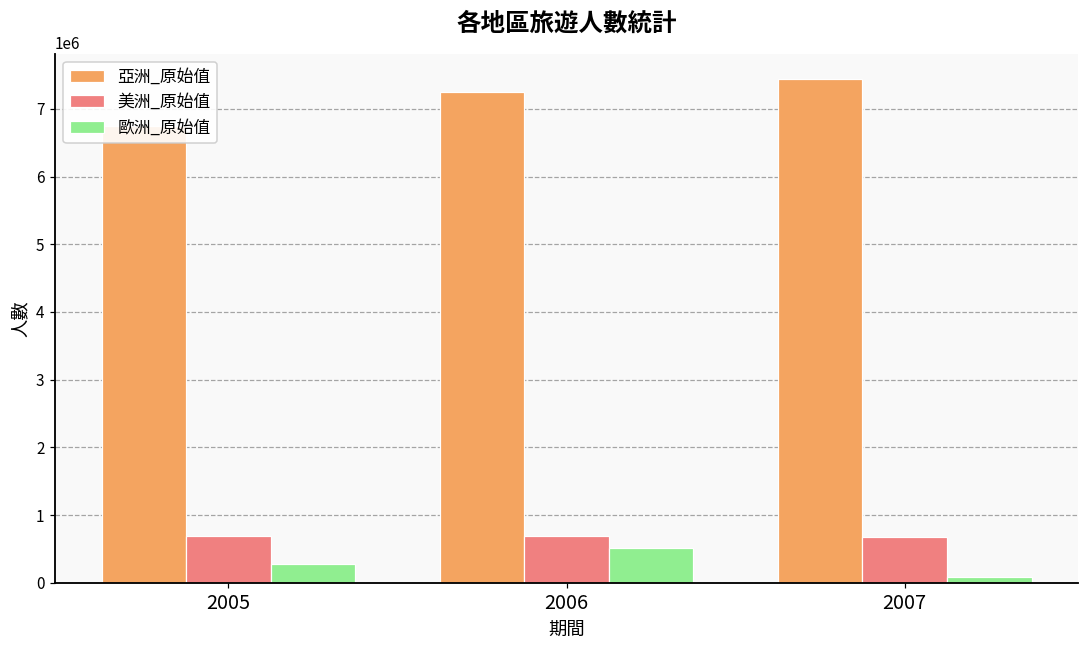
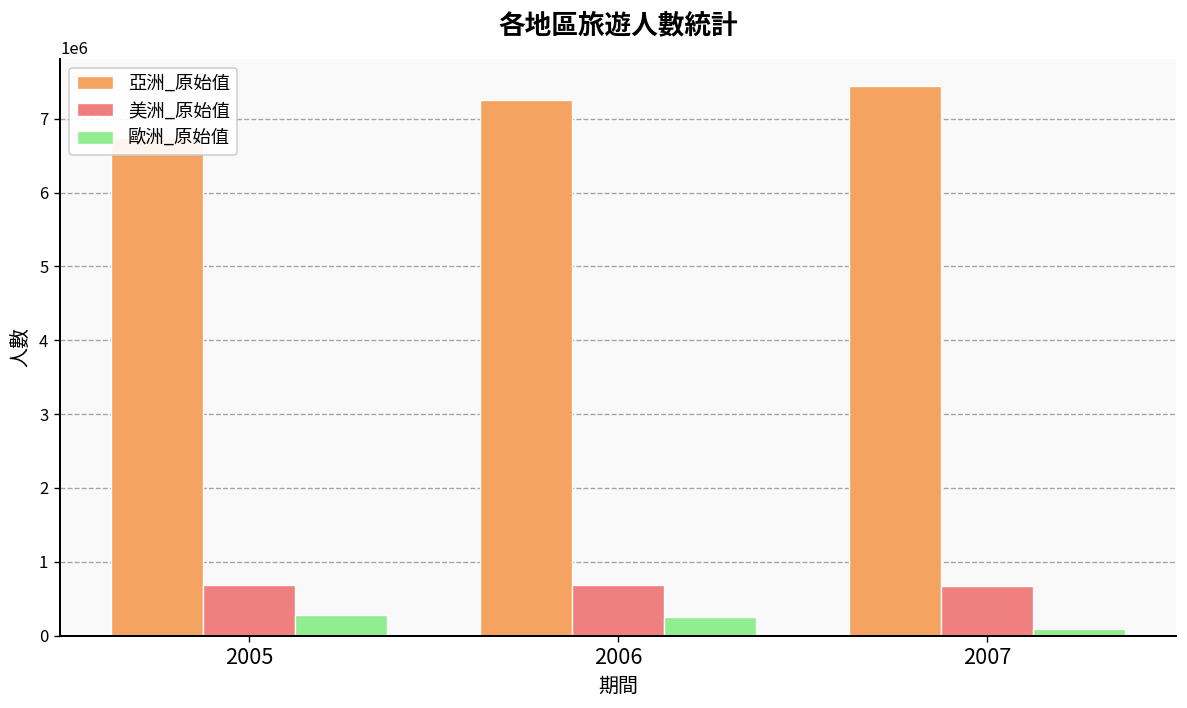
  {
    "歐洲_原始值": {
      "2005": 300000,
-     "2006": 500000,
+     "2006": 300000,
      "2007": 100000
    }
  }
